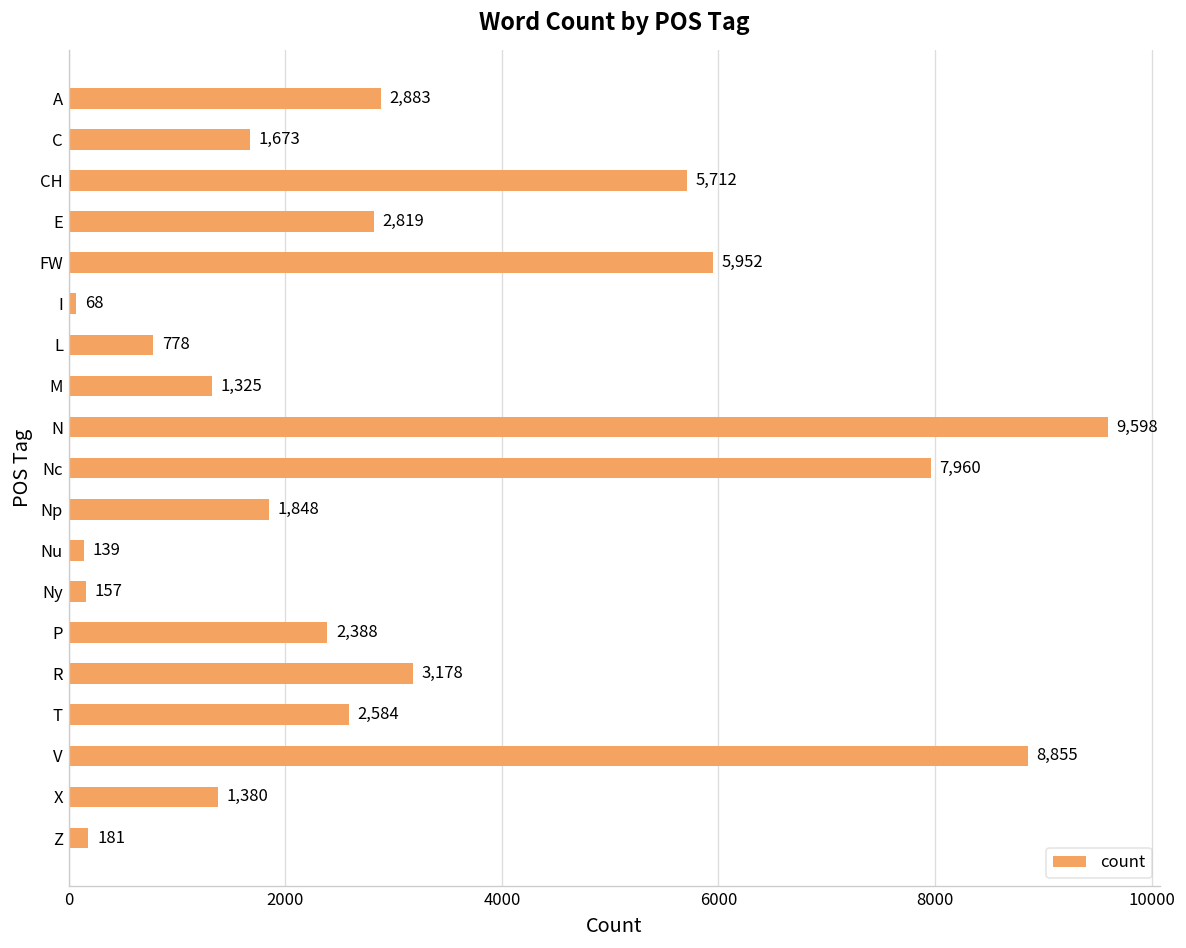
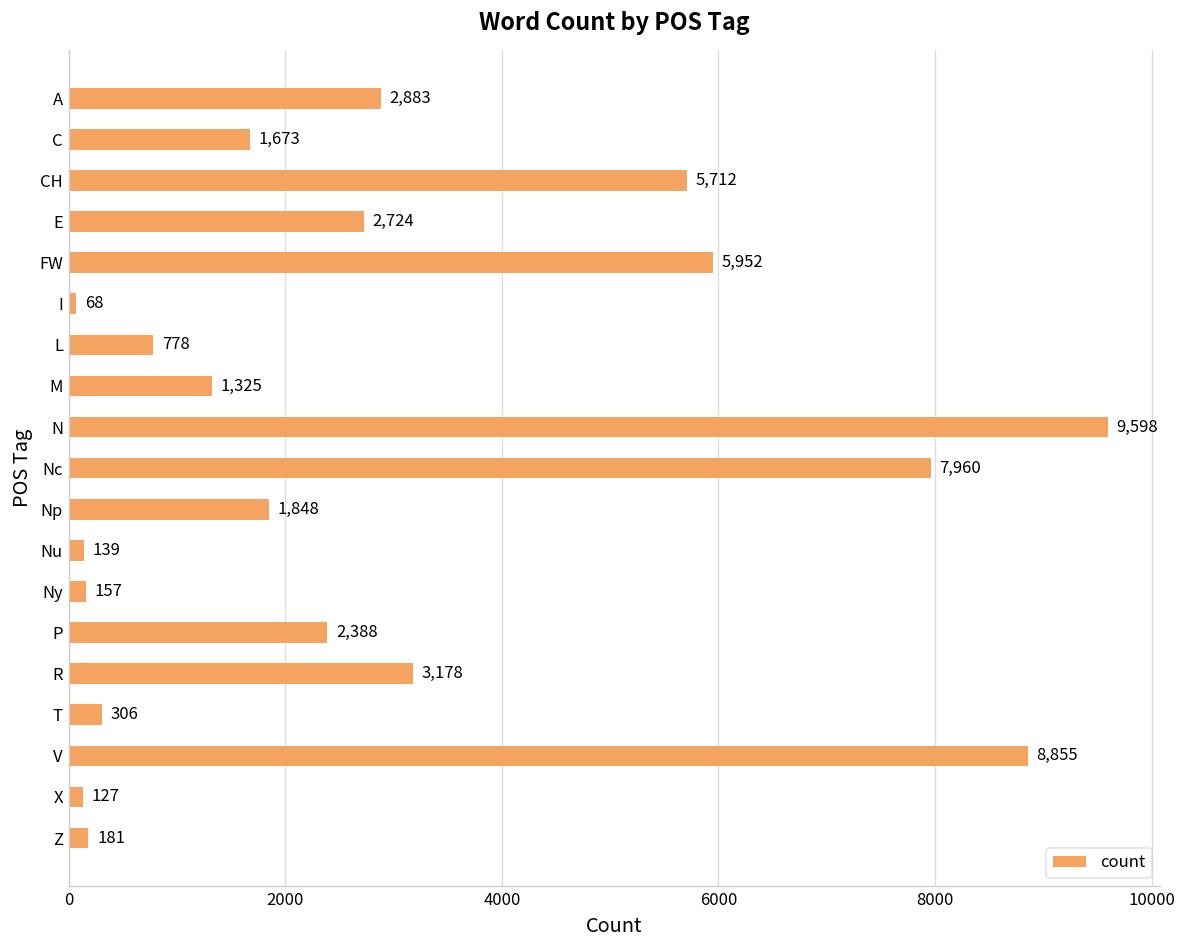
  {
    "A": "2,883",
    "C": "1,673",
    "CH": "5,712",
-   "E": "2,819",
+   "E": "2,724",
    "FW": "5,952",
    "I": "68",
    "L": "778",
    "M": "1,325",
    "N": "9,598",
    "Nc": "7,960",
    "Np": "1,848",
    "Nu": "139",
    "Ny": "157",
    "P": "2,388",
    "R": "3,178",
-   "T": "2,584",
+   "T": "306",
    "V": "8,855",
-   "X": "1,380",
+   "X": "127",
    "Z": "181"
  }
